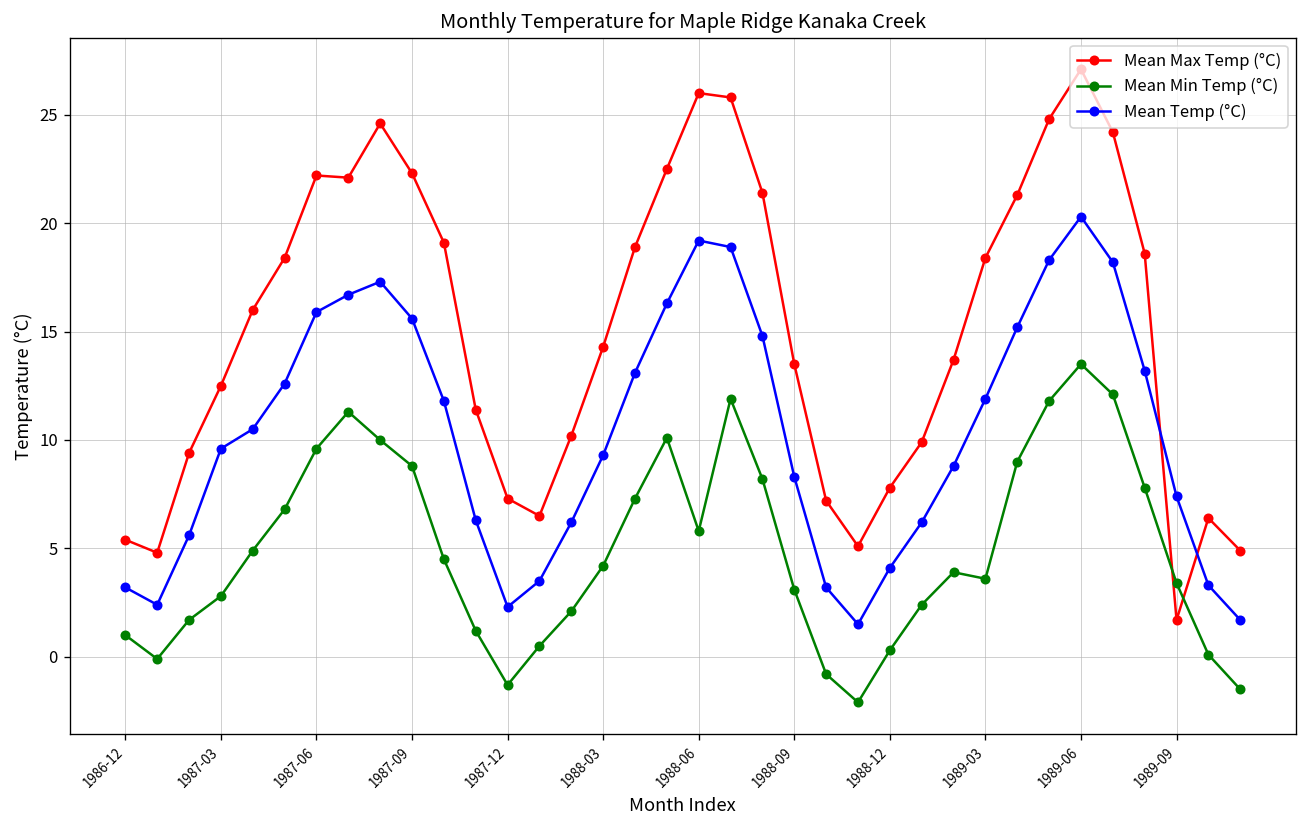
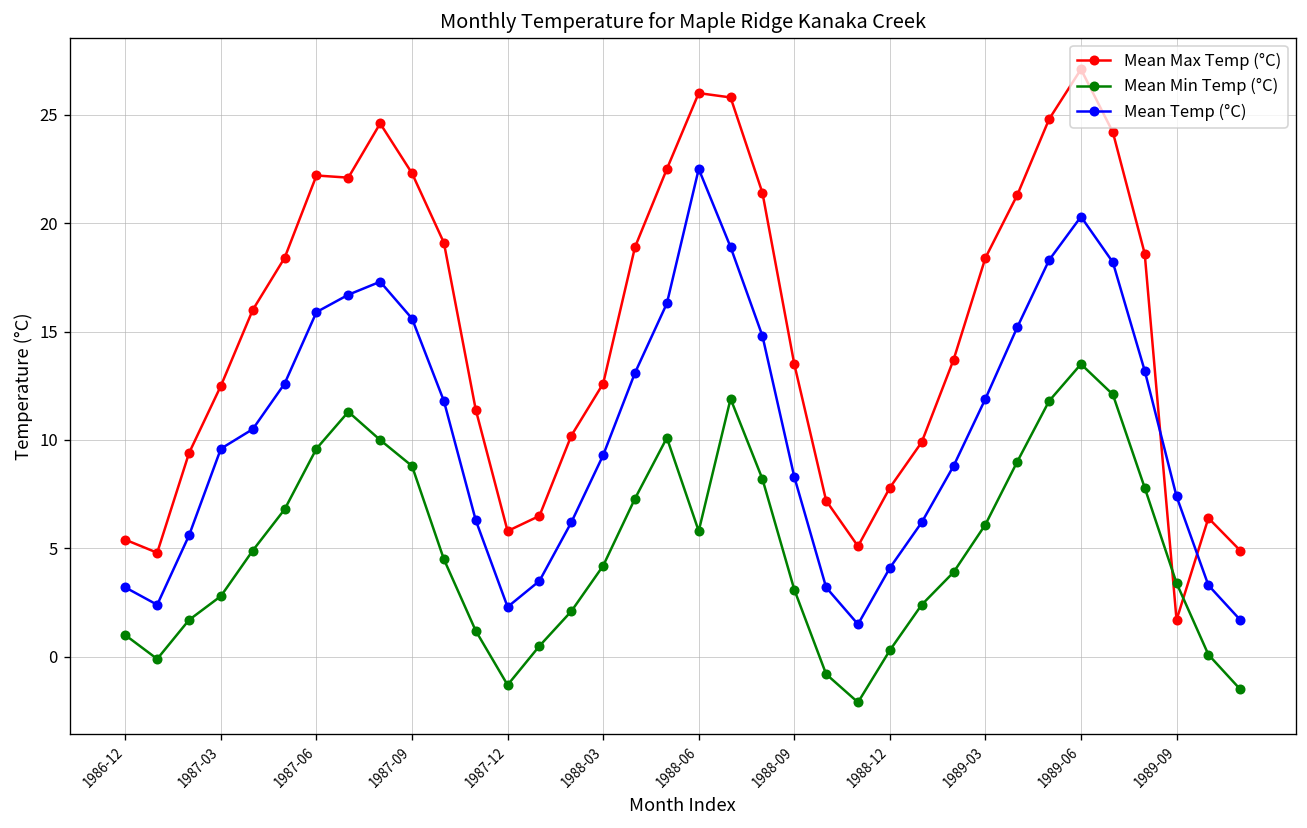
  {
    "Mean Max Temp (°C)": {
      "1986-12": 5.4,
      "1987-03": 12.5,
      "1987-06": 22.2,
      "1987-09": 22.3,
-     "1987-12": 7.3,
-     "1988-03": 14.3,
+     "1987-12": 5.8,
+     "1988-03": 12.6,
      "1988-06": 26.0,
      "1988-09": 13.5,
      "1988-12": 7.8,
      "1989-03": 18.4,
      "1989-09": 1.7
    },
    "Mean Min Temp (°C)": {
      "1986-12": 1.0,
      "1987-03": 2.8,
      "1987-06": 9.6,
      "1987-09": 8.8,
      "1987-12": -1.3,
      "1988-03": 4.2,
      "1988-06": 5.8,
      "1988-09": 3.1,
      "1988-12": 0.3,
-     "1989-03": 3.6,
+     "1989-03": 6.1,
      "1989-06": 13.5,
      "1989-09": 3.4
    },
    "Mean Temp (°C)": {
      "1986-12": 3.2,
      "1987-03": 9.6,
      "1987-06": 15.9,
      "1987-09": 15.6,
      "1987-12": 2.3,
      "1988-03": 9.3,
-     "1988-06": 19.2,
+     "1988-06": 22.5,
      "1988-09": 8.3,
      "1988-12": 4.1,
      "1989-03": 11.9,
      "1989-06": 20.3,
      "1989-09": 7.4
    }
  }
